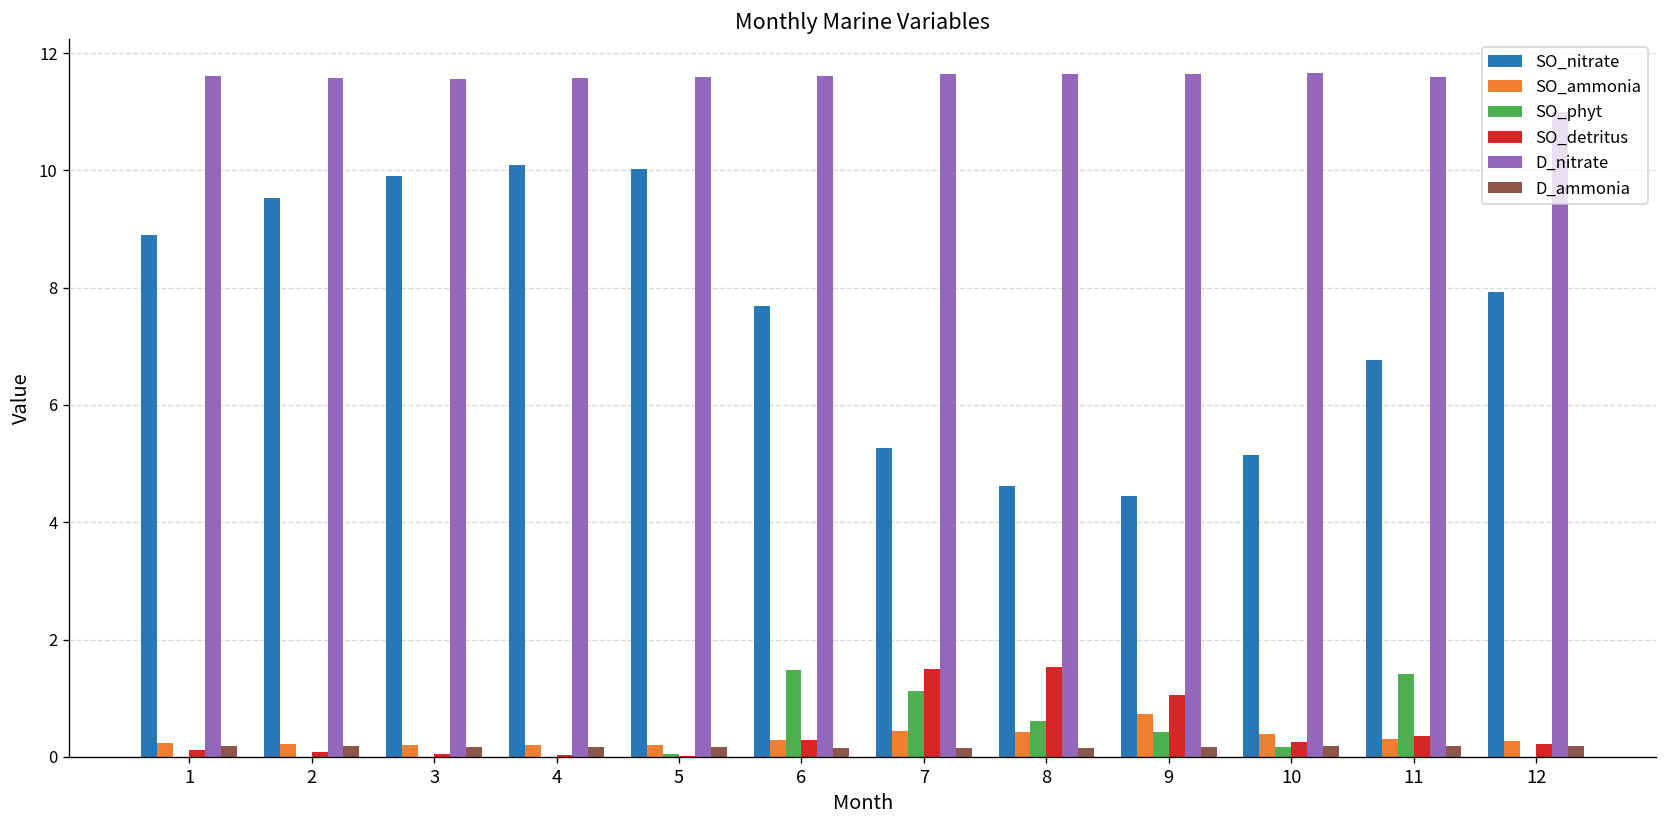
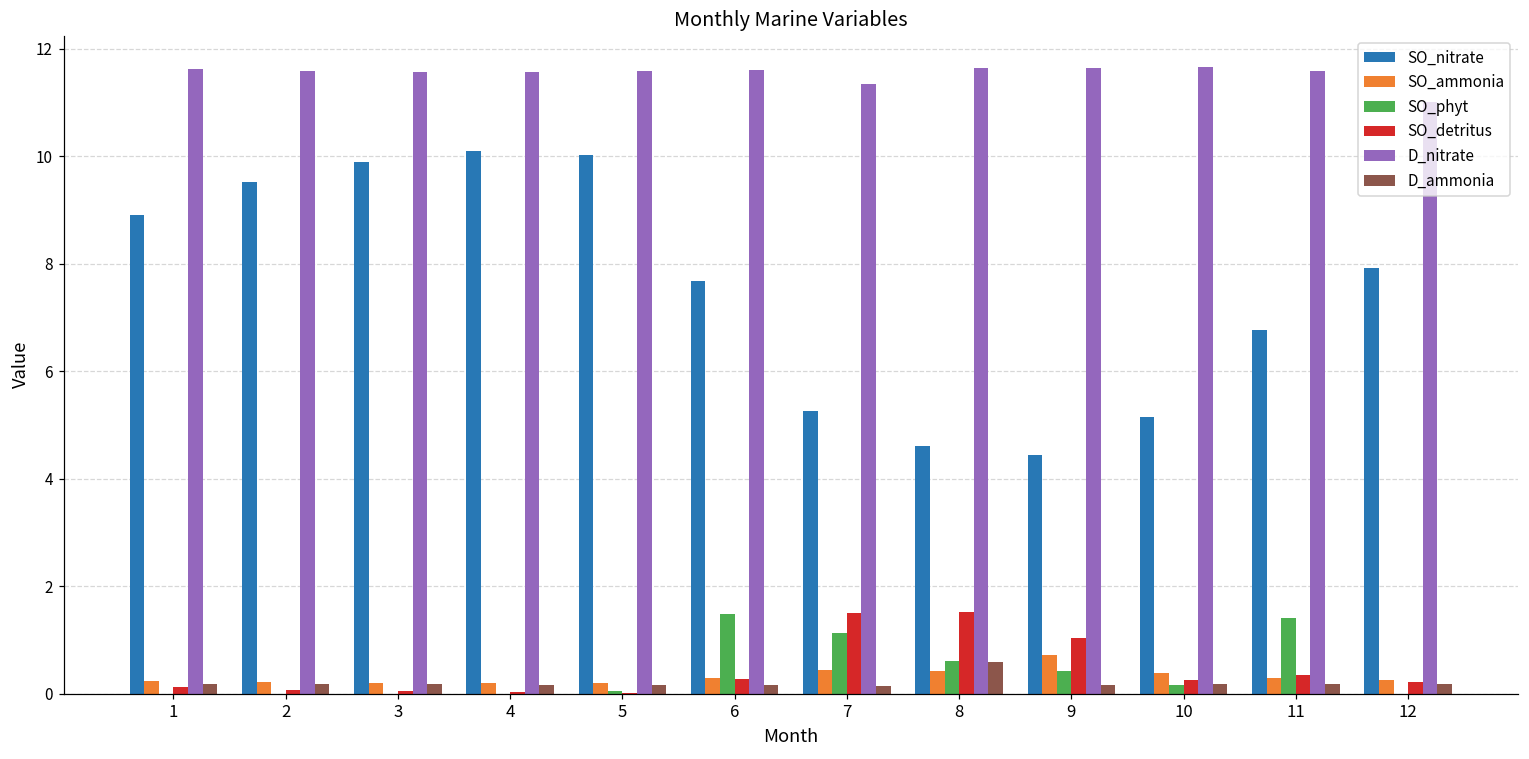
  {
    "SO_nitrate": {
      "1": 8.9,
      "2": 9.5,
      "3": 9.9,
      "4": 10.1,
      "5": 10.0,
      "6": 7.7,
      "7": 5.3,
      "8": 4.6,
      "9": 4.4,
      "10": 5.2,
      "11": 6.8,
      "12": 7.9
    },
    "SO_ammonia": {
      "1": 0.2,
      "2": 0.2,
      "3": 0.2,
      "4": 0.2,
      "5": 0.2,
      "6": 0.3,
      "7": 0.4,
      "8": 0.4,
      "9": 0.7,
      "10": 0.4,
      "11": 0.3,
      "12": 0.3
    },
    "SO_phyt": {
      "5": 0.1,
      "6": 1.5,
      "7": 1.1,
      "8": 0.6,
      "9": 0.4,
      "10": 0.2,
      "11": 1.4
    },
    "SO_detritus": {
      "1": 0.1,
      "2": 0.1,
      "6": 0.3,
      "7": 1.5,
      "8": 1.5,
      "9": 1.0,
      "10": 0.3,
      "11": 0.4,
      "12": 0.2
    },
    "D_nitrate": {
      "1": 11.6,
      "2": 11.6,
      "3": 11.6,
      "4": 11.6,
      "5": 11.6,
      "6": 11.6,
-     "7": 11.6,
+     "7": 11.3,
      "8": 11.6,
      "9": 11.6,
      "10": 11.7,
      "11": 11.6
    },
    "D_ammonia": {
      "1": 0.2,
      "2": 0.2,
      "3": 0.2,
      "4": 0.2,
      "5": 0.2,
      "6": 0.2,
      "7": 0.2,
-     "8": 0.2,
+     "8": 0.6,
      "9": 0.2,
      "10": 0.2,
      "11": 0.2,
      "12": 0.2
    }
  }
